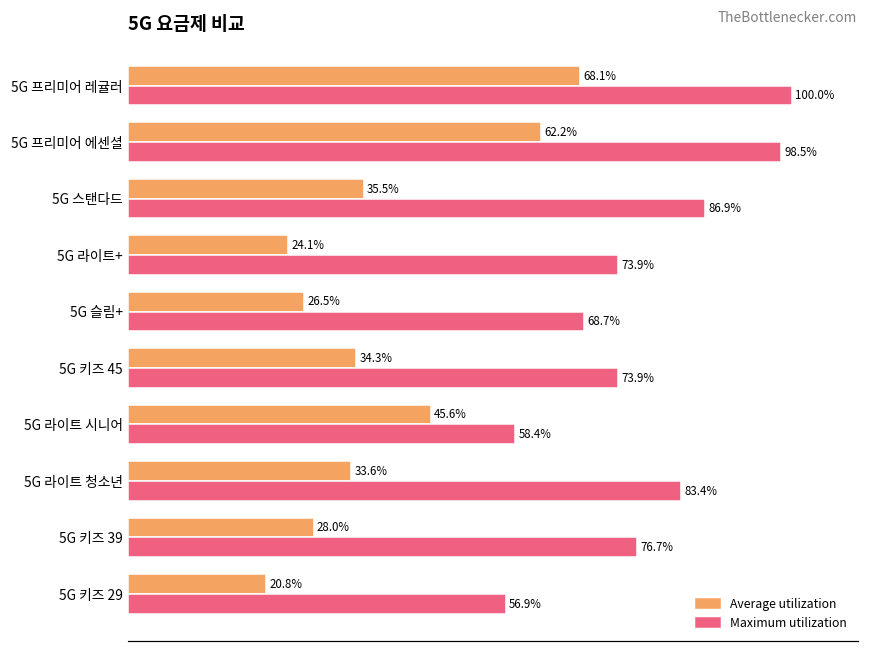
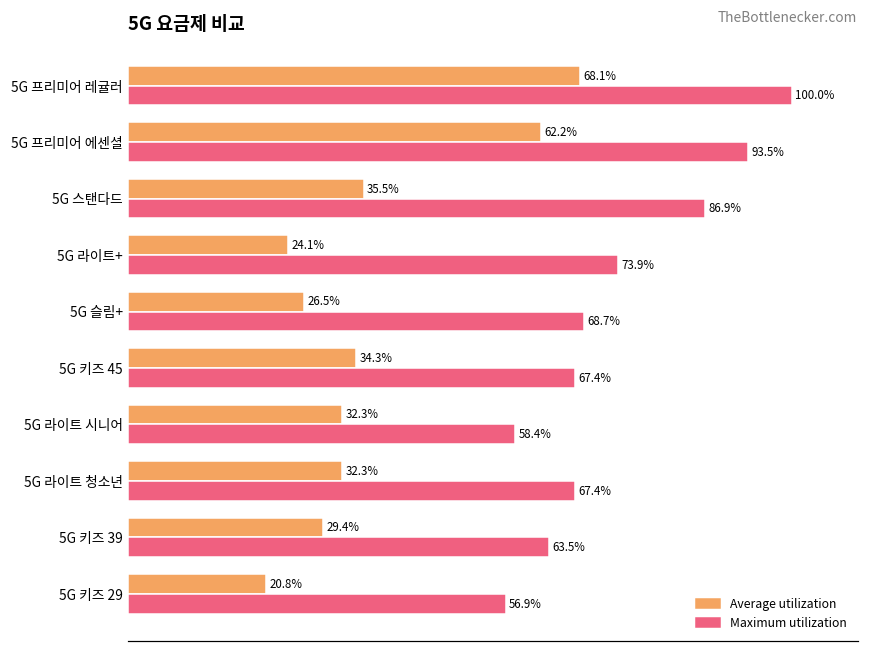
  {
    "Average utilization": {
      "5G 프리미어 레귤러": "68.1%",
      "5G 프리미어 에센셜": "62.2%",
      "5G 스탠다드": "35.5%",
      "5G 라이트+": "24.1%",
      "5G 슬림+": "26.5%",
      "5G 키즈 45": "34.3%",
-     "5G 라이트 시니어": "45.6%",
-     "5G 라이트 청소년": "33.6%",
-     "5G 키즈 39": "28.0%",
+     "5G 라이트 시니어": "32.3%",
+     "5G 라이트 청소년": "32.3%",
+     "5G 키즈 39": "29.4%",
      "5G 키즈 29": "20.8%"
    },
    "Maximum utilization": {
      "5G 프리미어 레귤러": "100.0%",
-     "5G 프리미어 에센셜": "98.5%",
+     "5G 프리미어 에센셜": "93.5%",
      "5G 스탠다드": "86.9%",
      "5G 라이트+": "73.9%",
      "5G 슬림+": "68.7%",
-     "5G 키즈 45": "73.9%",
+     "5G 키즈 45": "67.4%",
      "5G 라이트 시니어": "58.4%",
-     "5G 라이트 청소년": "83.4%",
-     "5G 키즈 39": "76.7%",
+     "5G 라이트 청소년": "67.4%",
+     "5G 키즈 39": "63.5%",
      "5G 키즈 29": "56.9%"
    }
  }
